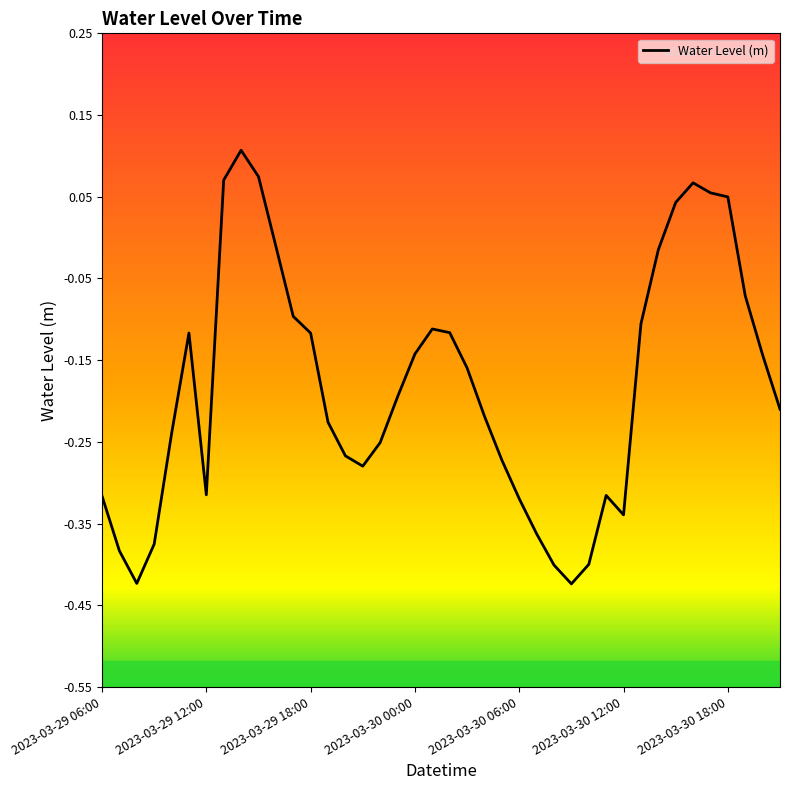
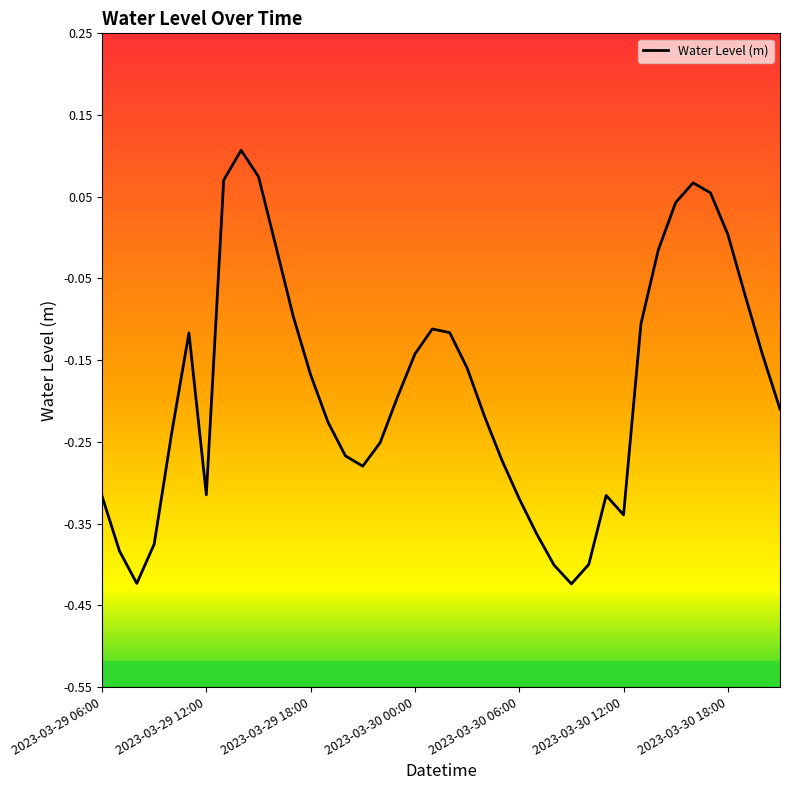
  {
    "2023-03-29 06:00": -0.32,
    "2023-03-29 12:00": -0.31,
-   "2023-03-29 18:00": -0.12,
+   "2023-03-29 18:00": -0.17,
    "2023-03-30 00:00": -0.14,
    "2023-03-30 06:00": -0.32,
    "2023-03-30 12:00": -0.34,
-   "2023-03-30 18:00": 0.05
+   "2023-03-30 18:00": 0.00
  }
